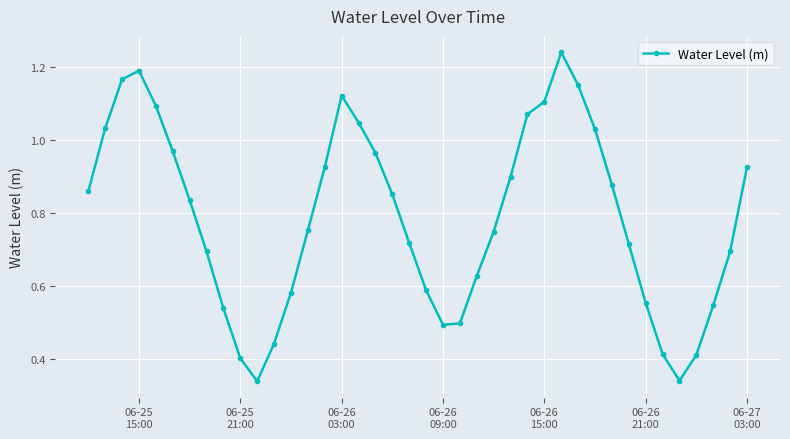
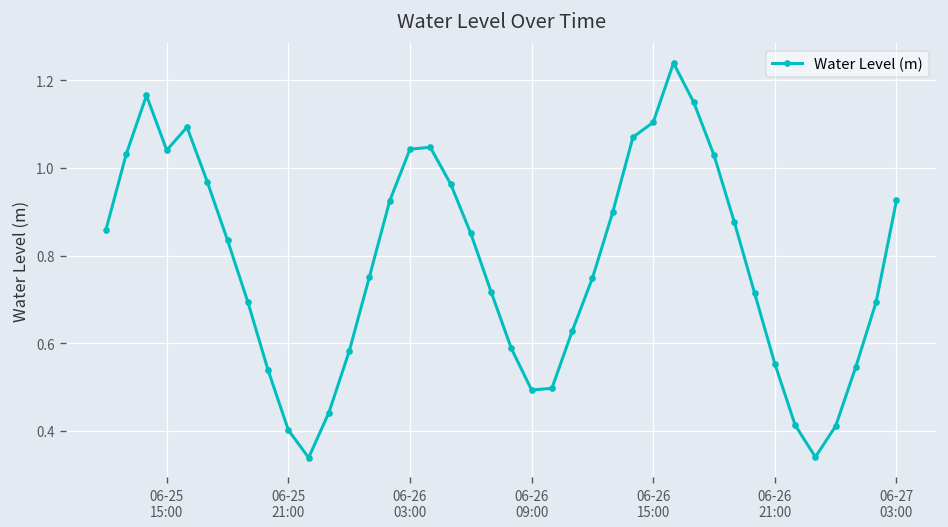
  {
-   "06-25 15:00": 1.19,
+   "06-25 15:00": 1.04,
    "06-25 21:00": 0.40,
-   "06-26 03:00": 1.12,
+   "06-26 03:00": 1.04,
    "06-26 09:00": 0.49,
    "06-26 15:00": 1.10,
    "06-26 21:00": 0.55,
    "06-27 03:00": 0.93
  }
